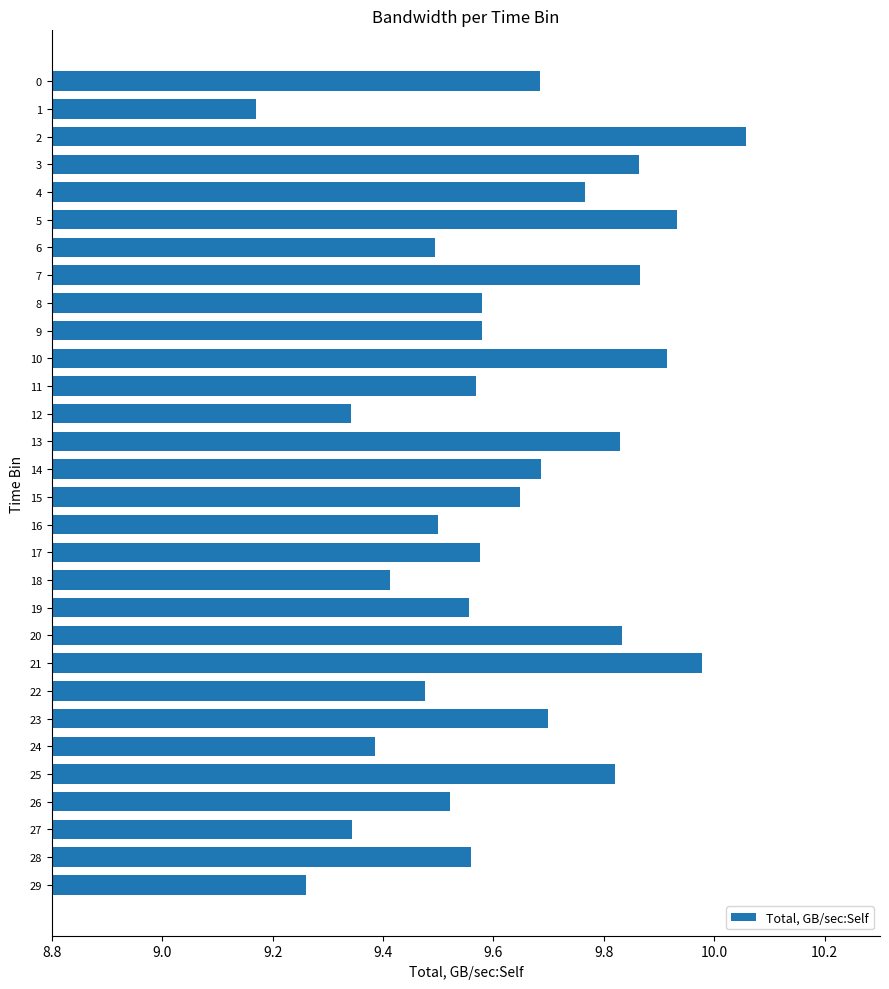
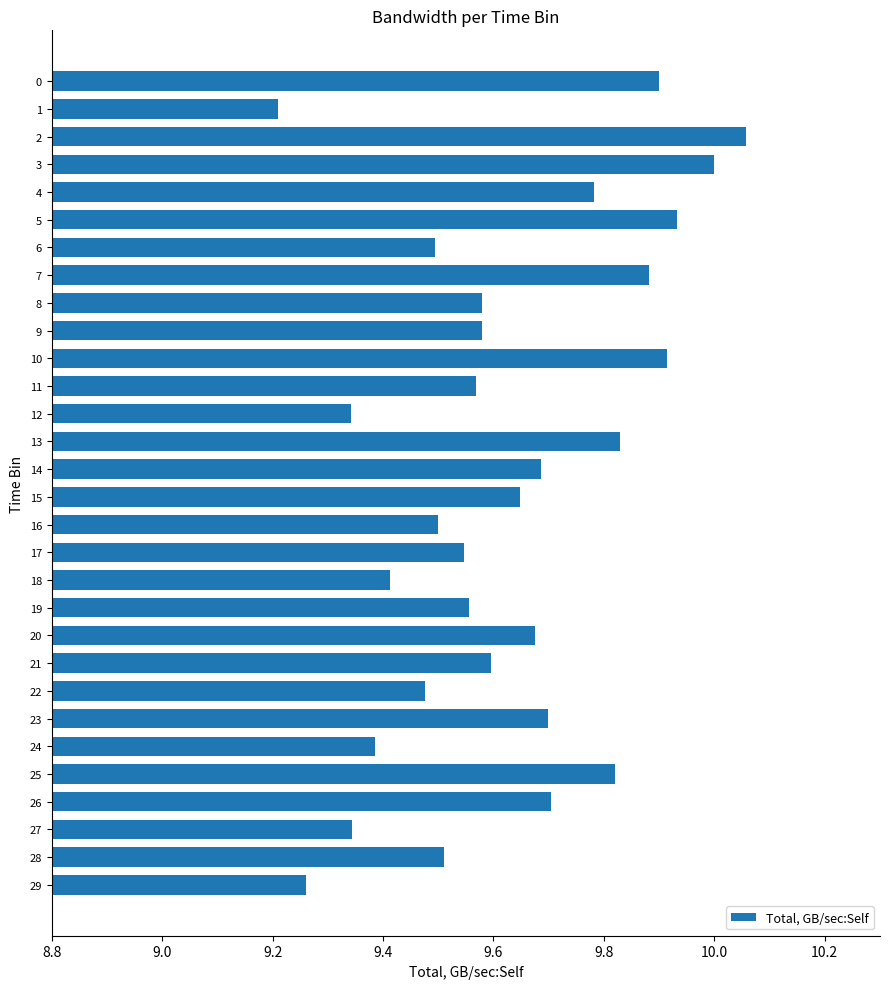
  {
-   "0": 9.69,
-   "1": 9.17,
+   "0": 9.90,
+   "1": 9.21,
    "2": 10.06,
-   "3": 9.86,
-   "4": 9.77,
+   "3": 10.00,
+   "4": 9.78,
    "5": 9.93,
    "6": 9.49,
-   "7": 9.87,
+   "7": 9.88,
    "8": 9.58,
    "9": 9.58,
    "10": 9.92,
    "11": 9.57,
    "12": 9.34,
    "13": 9.83,
    "14": 9.69,
    "15": 9.65,
    "16": 9.50,
-   "17": 9.58,
+   "17": 9.55,
    "18": 9.41,
    "19": 9.56,
-   "20": 9.83,
-   "21": 9.98,
+   "20": 9.68,
+   "21": 9.60,
    "22": 9.48,
    "23": 9.70,
    "24": 9.39,
    "25": 9.82,
-   "26": 9.52,
+   "26": 9.71,
    "27": 9.34,
-   "28": 9.56,
+   "28": 9.51,
    "29": 9.26
  }
